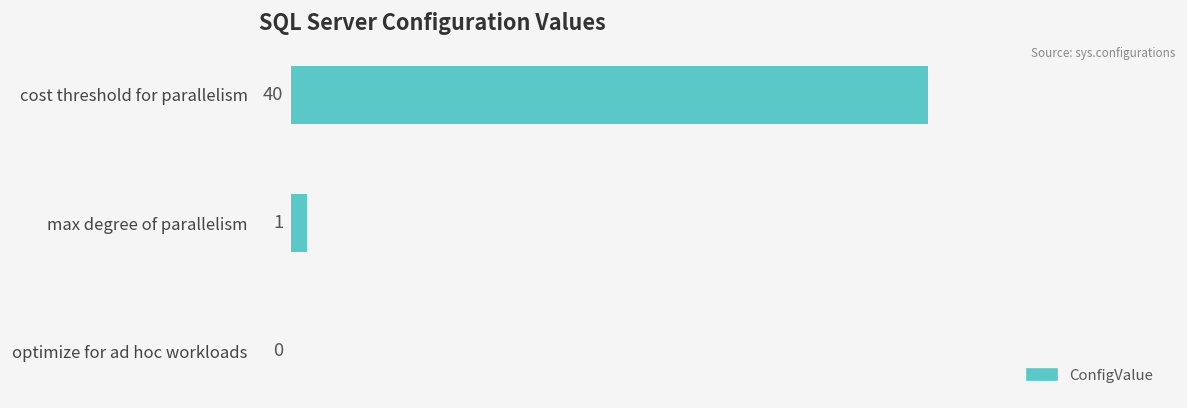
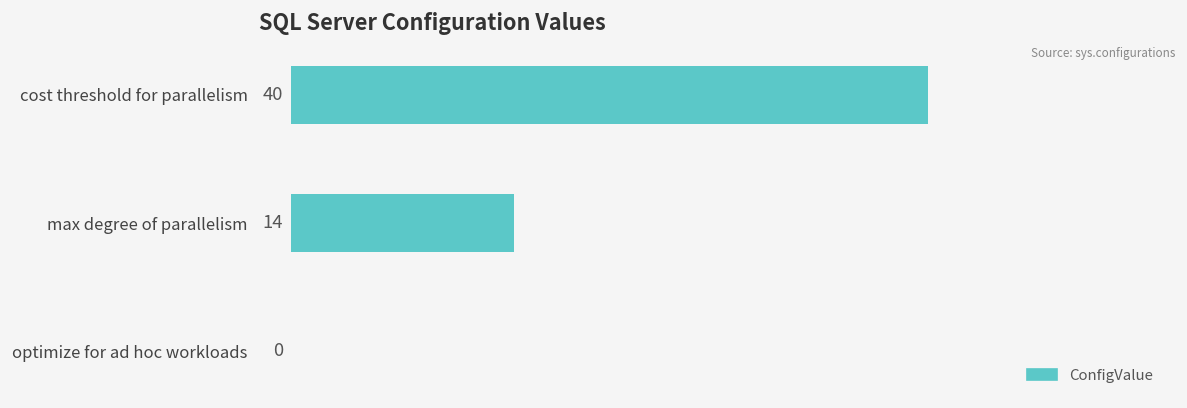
  {
-   "max degree of parallelism": 1,
+   "max degree of parallelism": 14,
    "optimize for ad hoc workloads": 0
  }
